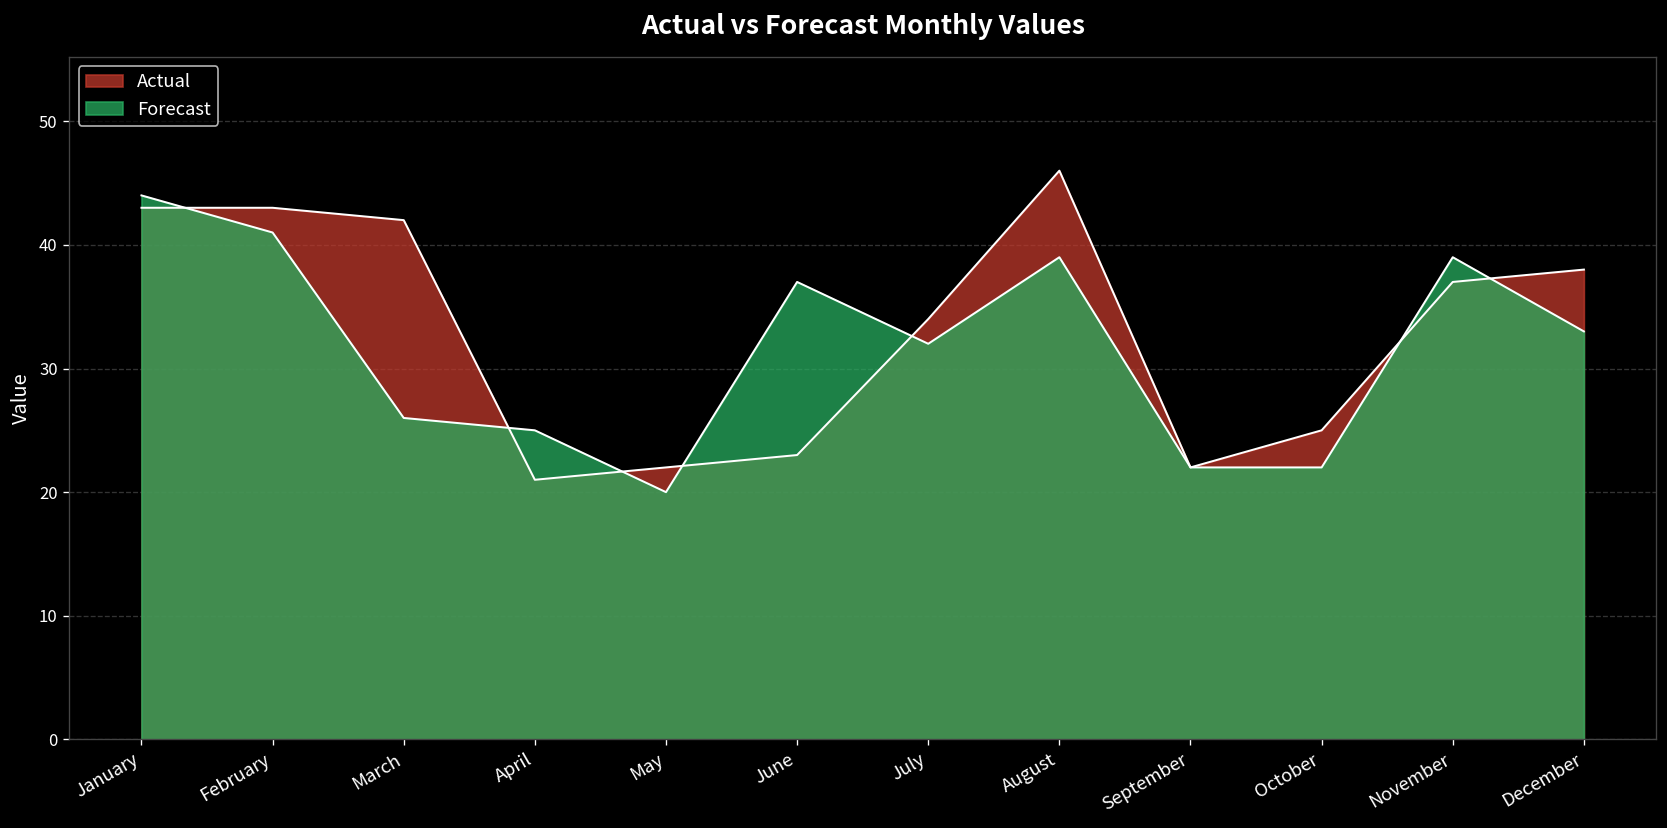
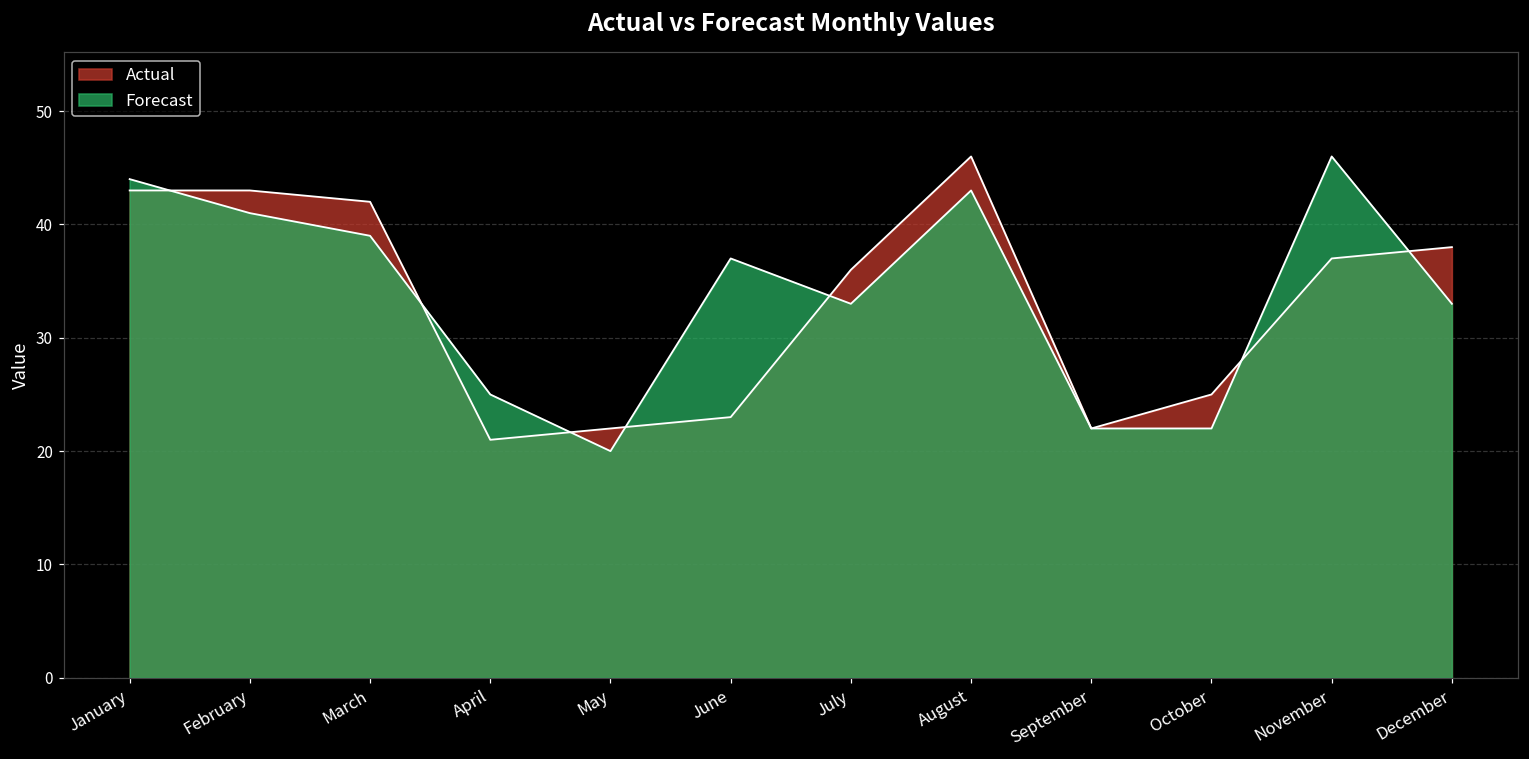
  {
    "Actual": {
      "January": 43,
      "February": 43,
      "March": 42,
      "April": 21,
      "May": 22,
      "June": 23,
-     "July": 34,
+     "July": 36,
      "August": 46,
      "October": 25,
      "November": 37,
      "December": 38
    },
    "Forecast": {
      "January": 44,
      "February": 41,
-     "March": 26,
+     "March": 39,
      "April": 25,
      "May": 20,
      "June": 37,
-     "July": 32,
-     "August": 39,
+     "July": 33,
+     "August": 43,
      "October": 22,
-     "November": 39,
+     "November": 46,
      "December": 33
    }
  }
